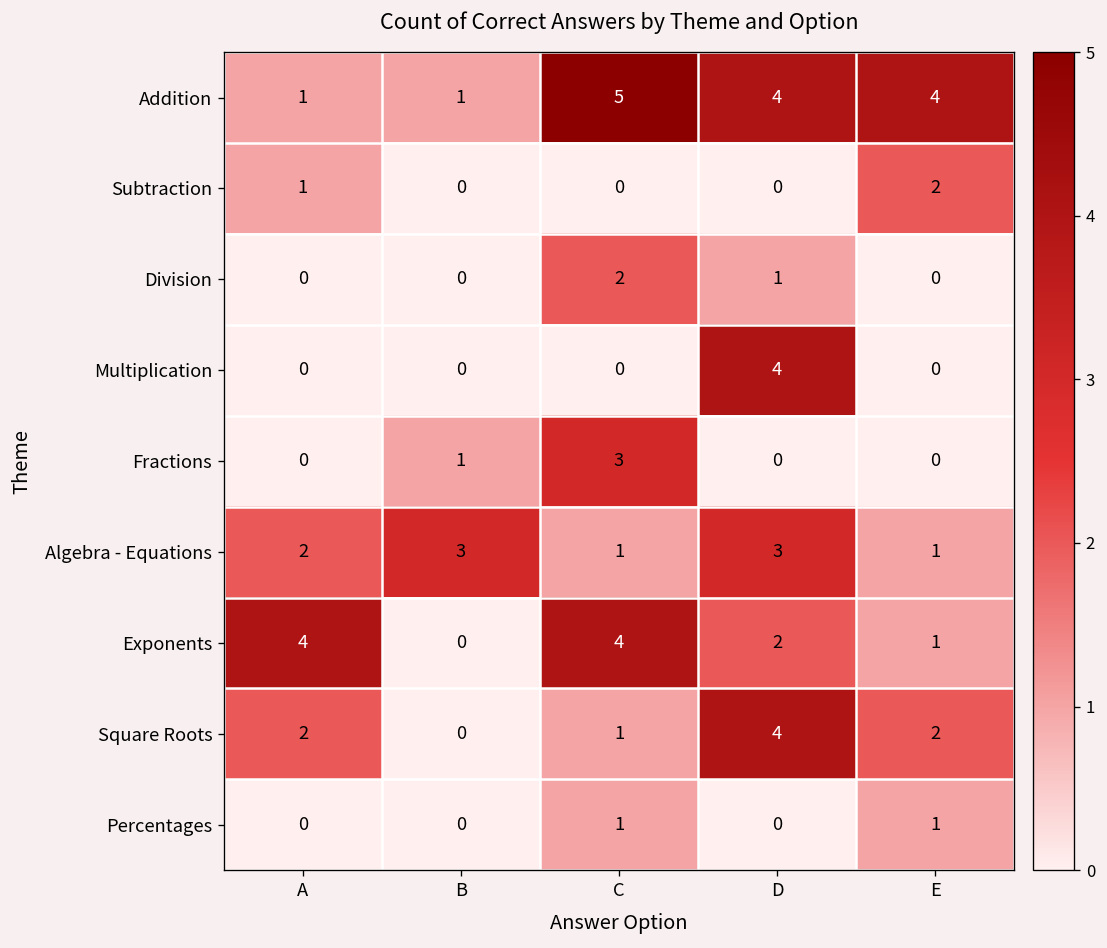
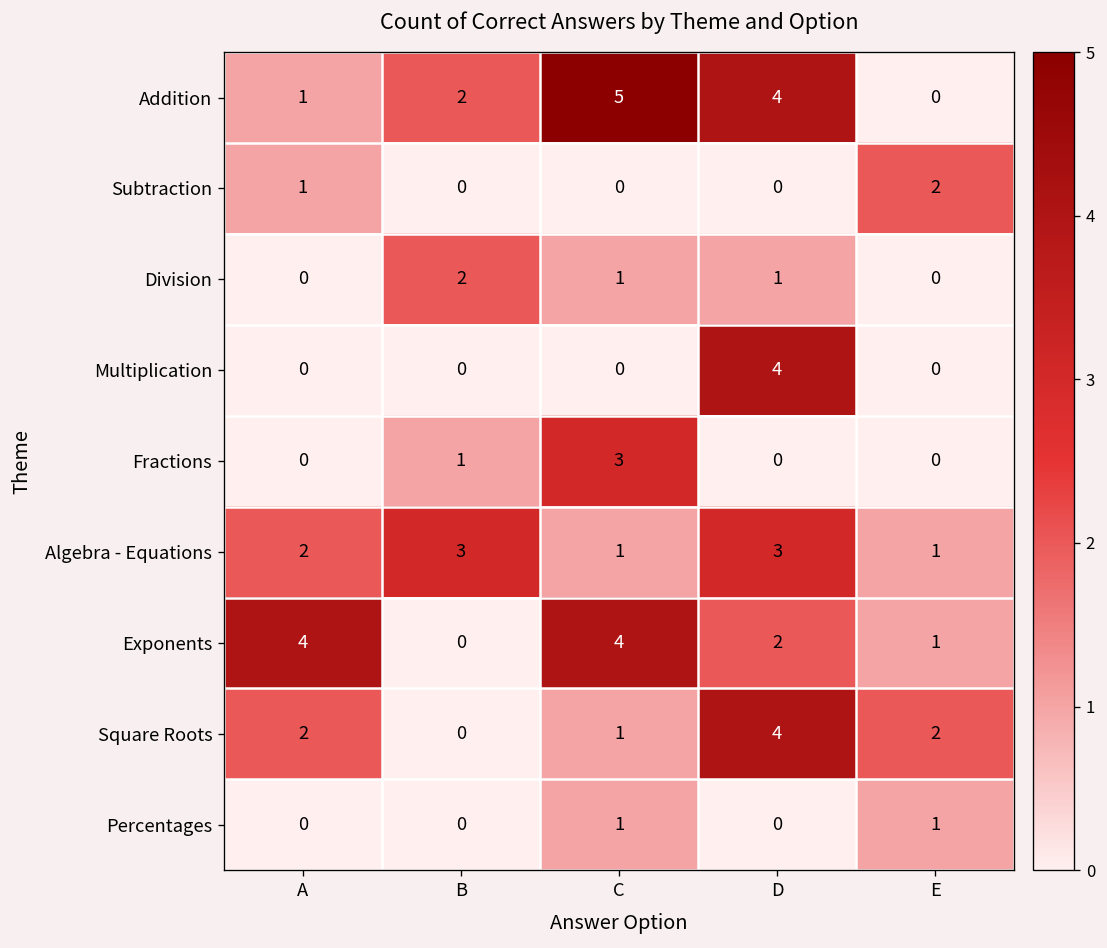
  {
    "Addition": {
      "A": 1,
-     "B": 1,
+     "B": 2,
      "C": 5,
      "D": 4,
-     "E": 4
+     "E": 0
    },
    "Subtraction": {
      "A": 1,
      "B": 0,
      "C": 0,
      "D": 0,
      "E": 2
    },
    "Division": {
      "A": 0,
-     "B": 0,
-     "C": 2,
+     "B": 2,
+     "C": 1,
      "D": 1,
      "E": 0
    },
    "Multiplication": {
      "A": 0,
      "B": 0,
      "C": 0,
      "D": 4,
      "E": 0
    },
    "Fractions": {
      "A": 0,
      "B": 1,
      "C": 3,
      "D": 0,
      "E": 0
    },
    "Algebra - Equations": {
      "A": 2,
      "B": 3,
      "C": 1,
      "D": 3,
      "E": 1
    },
    "Exponents": {
      "A": 4,
      "B": 0,
      "C": 4,
      "D": 2,
      "E": 1
    },
    "Square Roots": {
      "A": 2,
      "B": 0,
      "C": 1,
      "D": 4,
      "E": 2
    },
    "Percentages": {
      "A": 0,
      "B": 0,
      "C": 1,
      "D": 0,
      "E": 1
    }
  }
